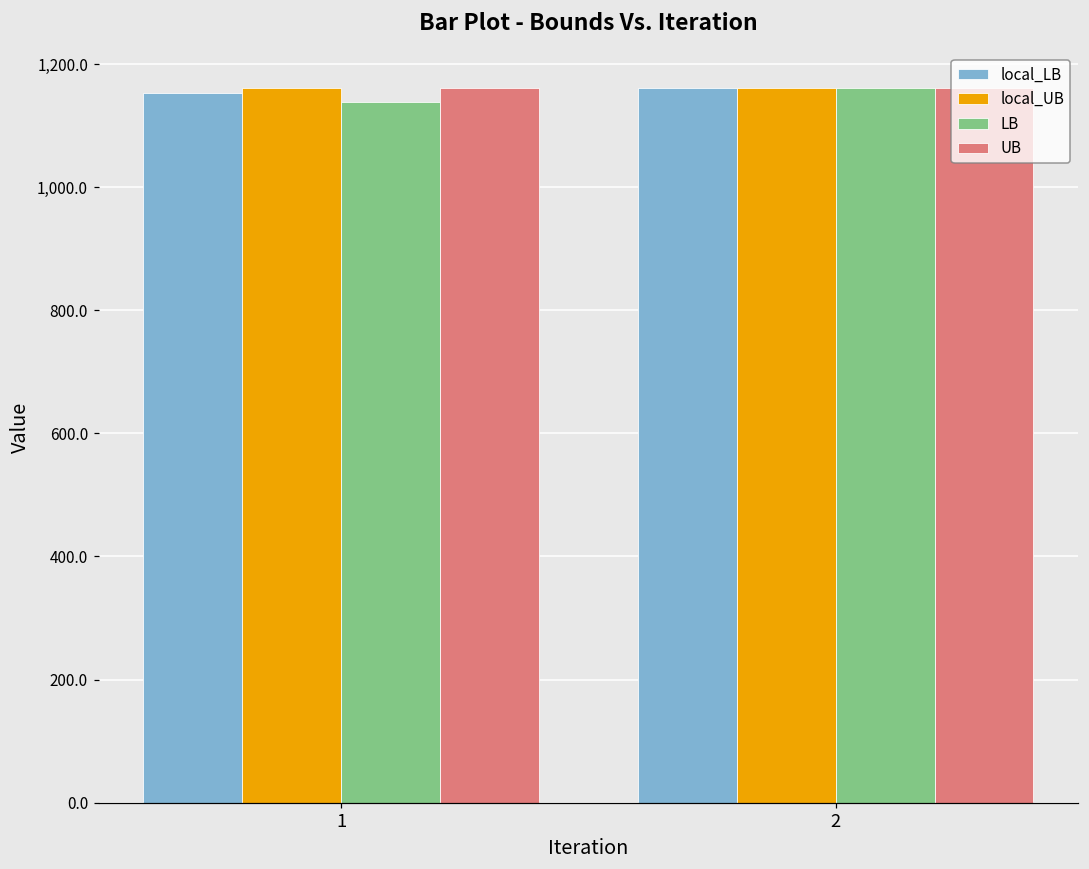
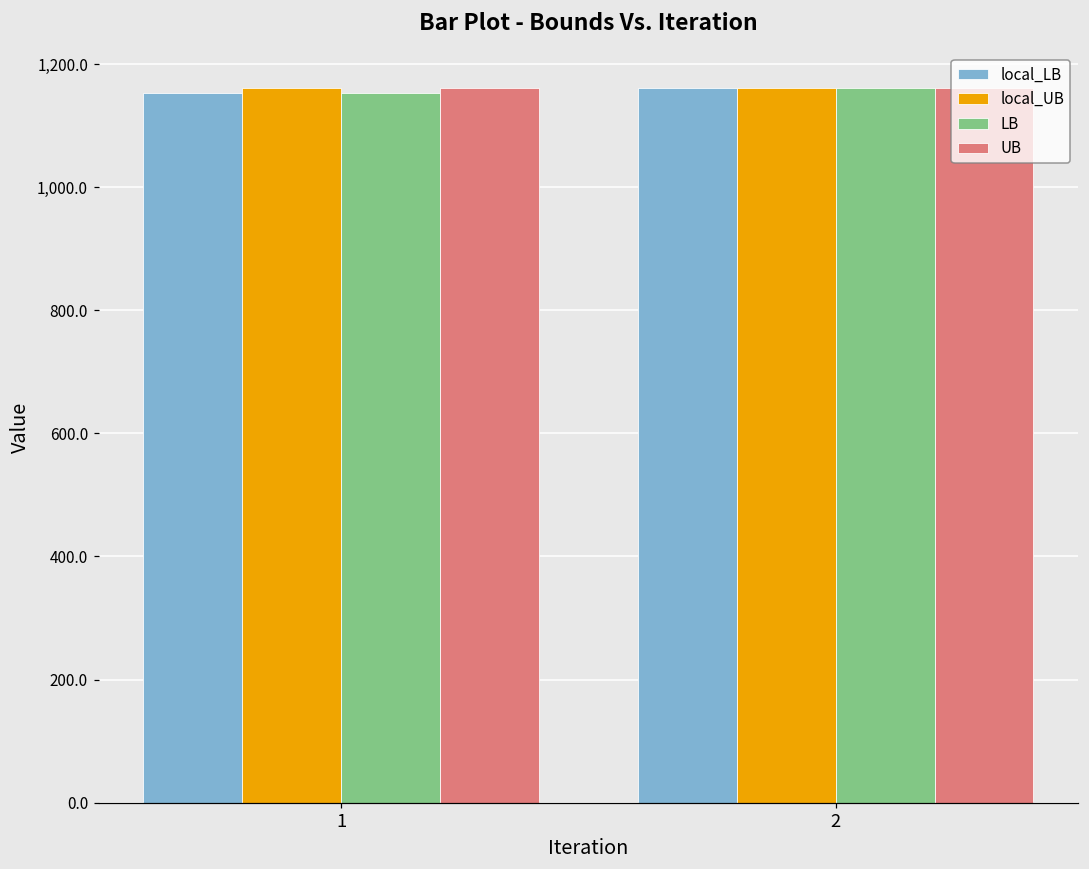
  {
    "local_LB": {
      "1": "1,150",
      "2": "1,160"
    },
    "local_UB": {
      "1": "1,160",
      "2": "1,160"
    },
    "LB": {
-     "1": "1,140",
+     "1": "1,150",
      "2": "1,160"
    },
    "UB": {
      "1": "1,160"
    }
  }
